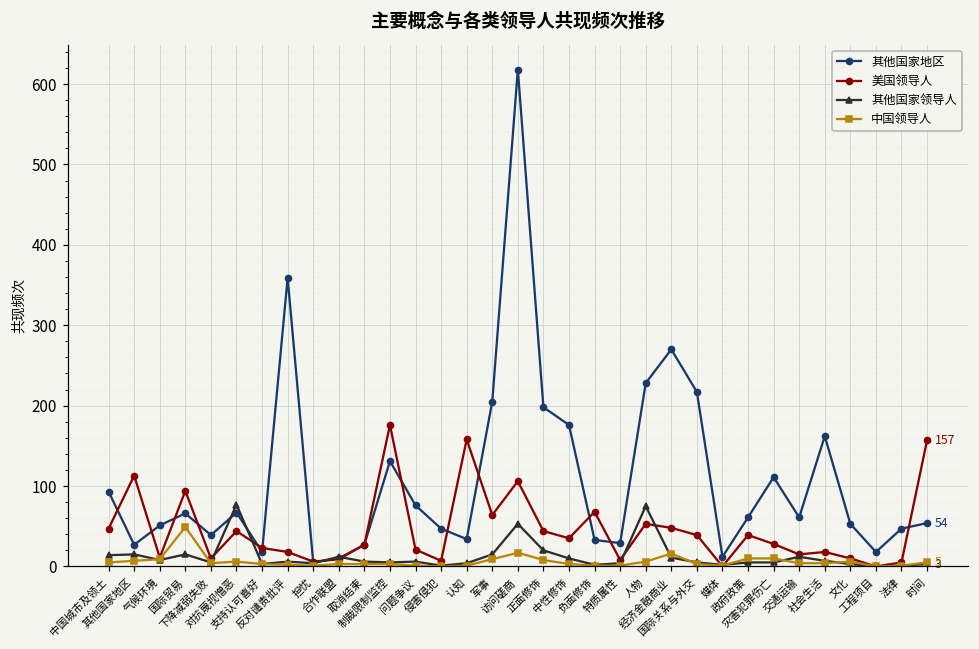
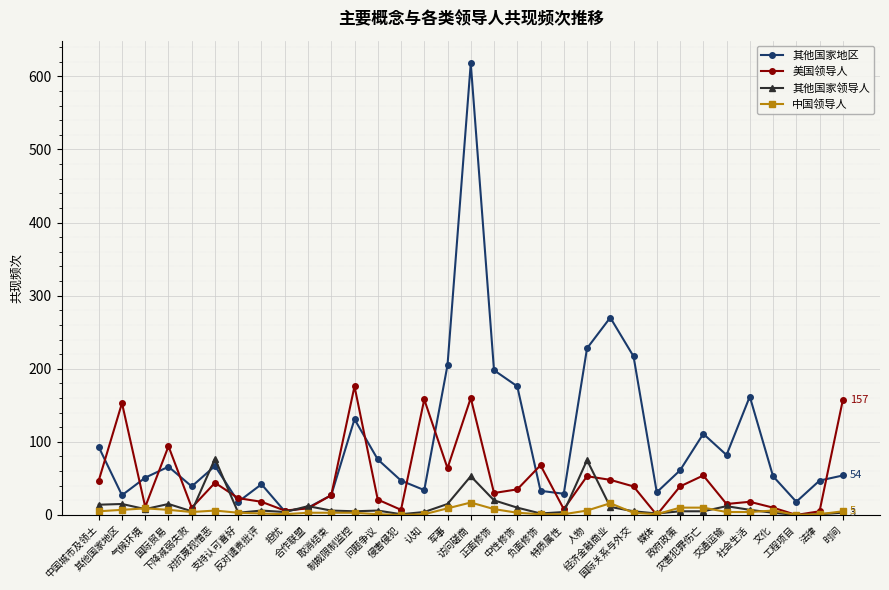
  {
    "其他国家地区": {
      "中国城市及领土": 90,
      "其他国家地区": 30,
      "气候环境": 50,
      "国际贸易": 70,
      "下降减弱失败": 40,
      "对抗蔑视憎恶": 70,
      "支持认可喜好": 20,
-     "反对谴责批评": 360,
+     "反对谴责批评": 40,
      "制裁限制监控": 130,
      "问题争议": 80,
      "侵害侵犯": 50,
      "认知": 30,
      "军事": 210,
      "访问磋商": 620,
      "正面修饰": 200,
      "中性修饰": 180,
      "负面修饰": 30,
      "特质属性": 30,
      "人物": 230,
      "经济金融商业": 270,
      "国际关系与外交": 220,
-     "媒体": 10,
+     "媒体": 30,
      "政府政策": 60,
      "灾害犯罪伤亡": 110,
-     "交通运输": 60,
+     "交通运输": 80,
      "社会生活": 160,
      "文化": 50,
      "工程项目": 20,
      "法律": 50
    },
    "美国领导人": {
      "中国城市及领土": 50,
-     "其他国家地区": 110,
+     "其他国家地区": 150,
      "国际贸易": 90,
      "下降减弱失败": 10,
      "对抗蔑视憎恶": 40,
      "支持认可喜好": 20,
      "反对谴责批评": 20,
      "制裁限制监控": 180,
      "问题争议": 20,
      "侵害侵犯": 10,
      "认知": 160,
      "军事": 60,
-     "访问磋商": 110,
-     "正面修饰": 40,
+     "访问磋商": 160,
+     "正面修饰": 30,
      "中性修饰": 40,
      "负面修饰": 70,
      "特质属性": 10,
      "人物": 50,
      "经济金融商业": 50,
      "国际关系与外交": 40,
      "政府政策": 40,
-     "灾害犯罪伤亡": 30,
+     "灾害犯罪伤亡": 50,
      "社会生活": 20,
      "文化": 10
    },
    "其他国家领导人": {
      "中国城市及领土": 10,
      "其他国家地区": 20,
      "国际贸易": 20,
      "对抗蔑视憎恶": 80,
      "反对谴责批评": 10,
      "问题争议": 10,
      "军事": 20,
      "访问磋商": 50,
      "正面修饰": 20,
      "中性修饰": 10,
      "人物": 80,
      "经济金融商业": 10,
      "政府政策": 10,
      "灾害犯罪伤亡": 10
    },
    "中国领导人": {
      "中国城市及领土": 10,
      "其他国家地区": 10,
-     "国际贸易": 50,
+     "国际贸易": 10,
      "对抗蔑视憎恶": 10,
      "反对谴责批评": 0,
      "合作联盟": 0,
      "问题争议": 0,
      "军事": 10,
      "访问磋商": 20,
      "正面修饰": 10,
      "中性修饰": 0,
      "人物": 10,
      "经济金融商业": 20,
      "政府政策": 10,
      "灾害犯罪伤亡": 10,
      "交通运输": 0
    }
  }
